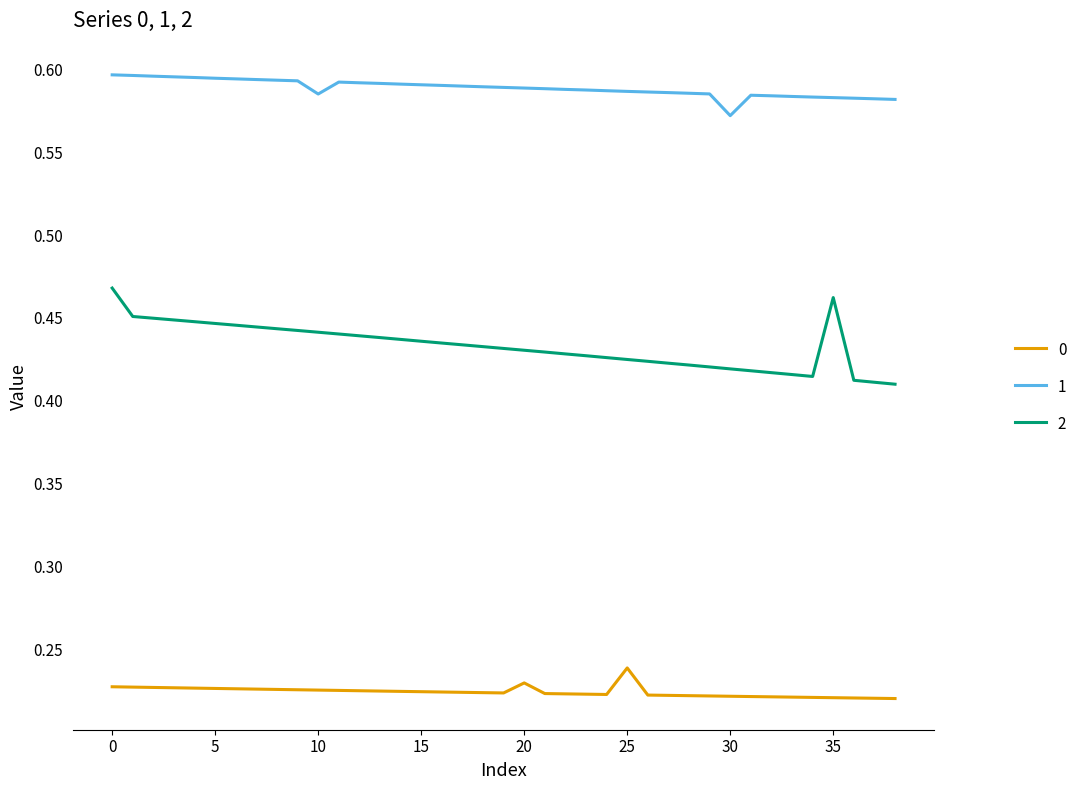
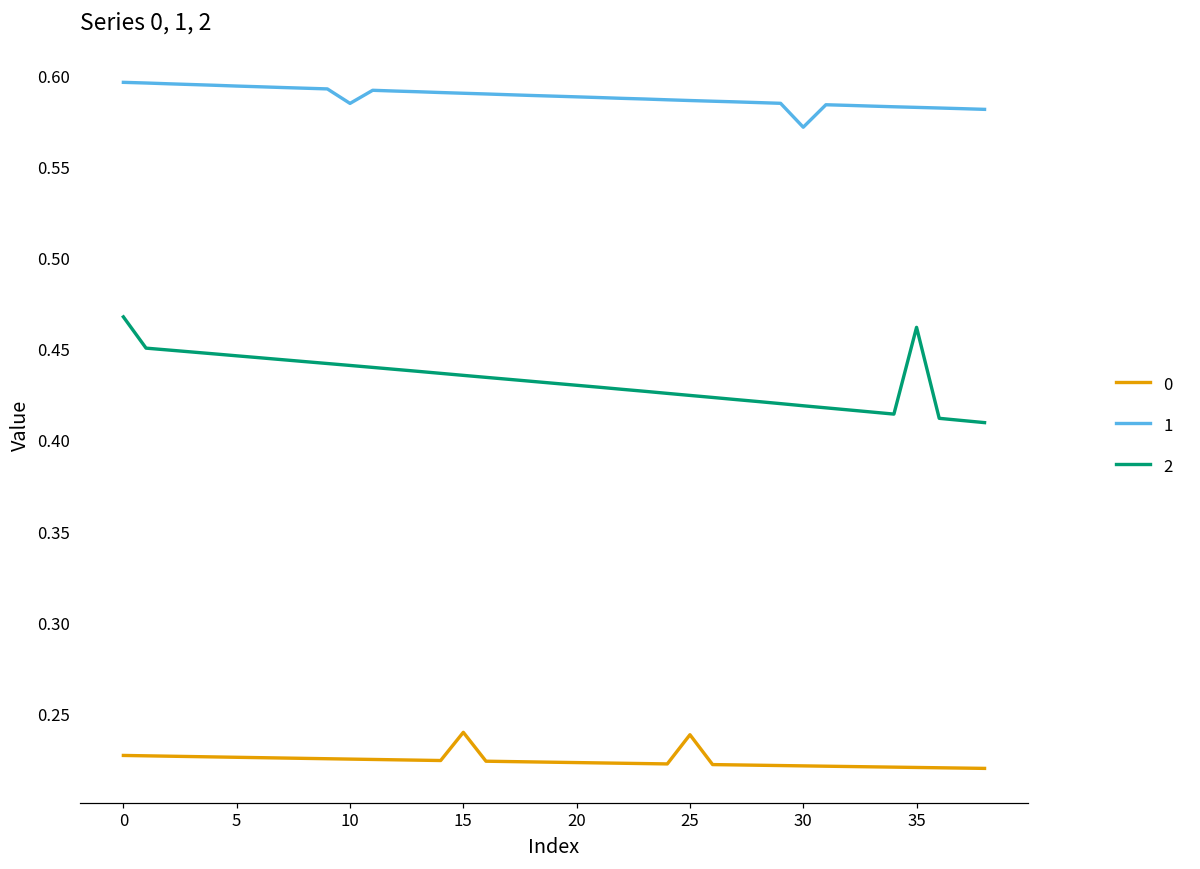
  {
    "0": {
      "0": 0.228,
      "5": 0.227,
      "10": 0.226,
-     "15": 0.225,
-     "20": 0.230,
+     "15": 0.240,
+     "20": 0.224,
      "25": 0.239,
      "30": 0.222,
      "35": 0.221
    },
    "1": {
      "0": 0.597,
      "5": 0.595,
      "10": 0.585,
      "15": 0.591,
      "20": 0.589,
      "25": 0.587,
      "30": 0.572,
      "35": 0.583
    },
    "2": {
      "0": 0.468,
      "5": 0.447,
      "10": 0.441,
      "15": 0.436,
      "20": 0.431,
      "25": 0.425,
      "30": 0.419,
      "35": 0.462
    }
  }
